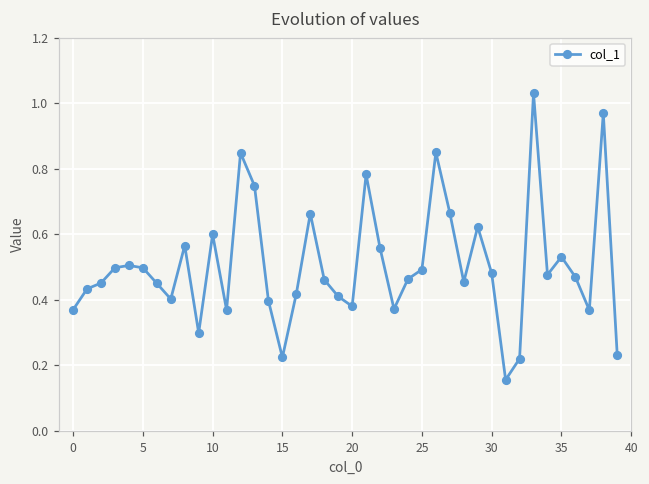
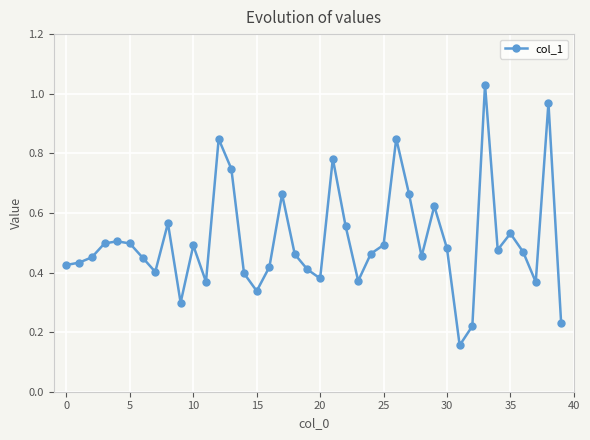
  {
-   "0": 0.37,
+   "0": 0.43,
    "5": 0.50,
-   "10": 0.60,
-   "15": 0.22,
+   "10": 0.49,
+   "15": 0.34,
    "20": 0.38,
    "25": 0.49,
    "30": 0.48,
    "35": 0.53
  }
